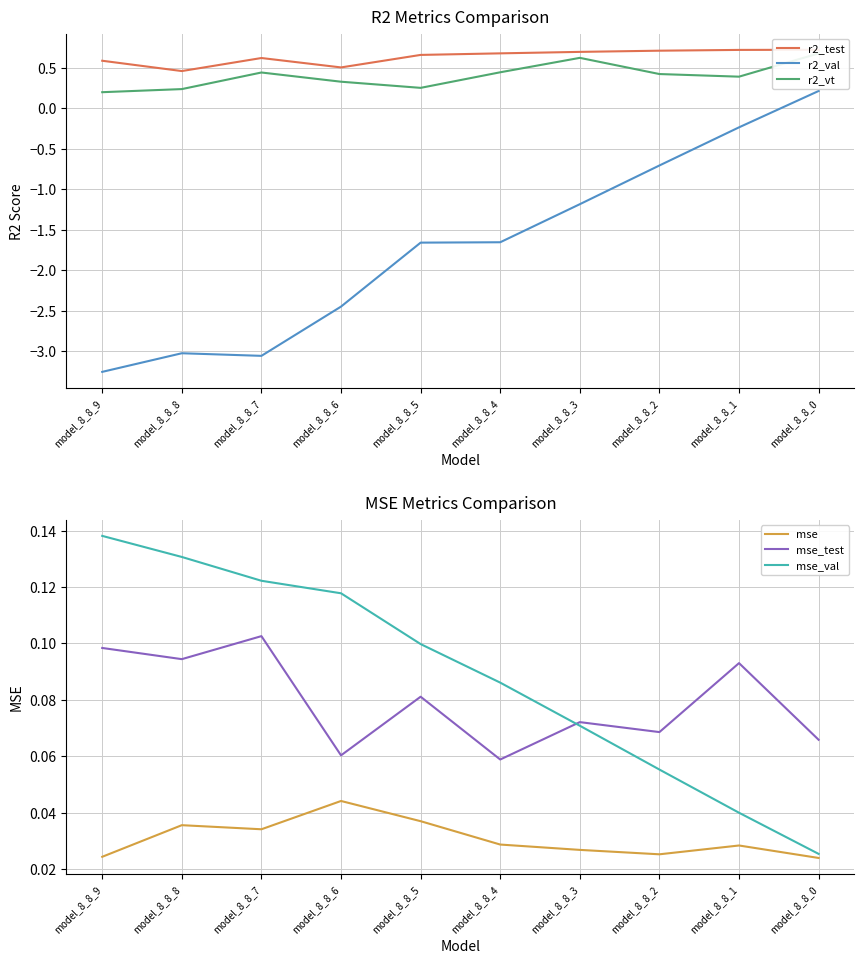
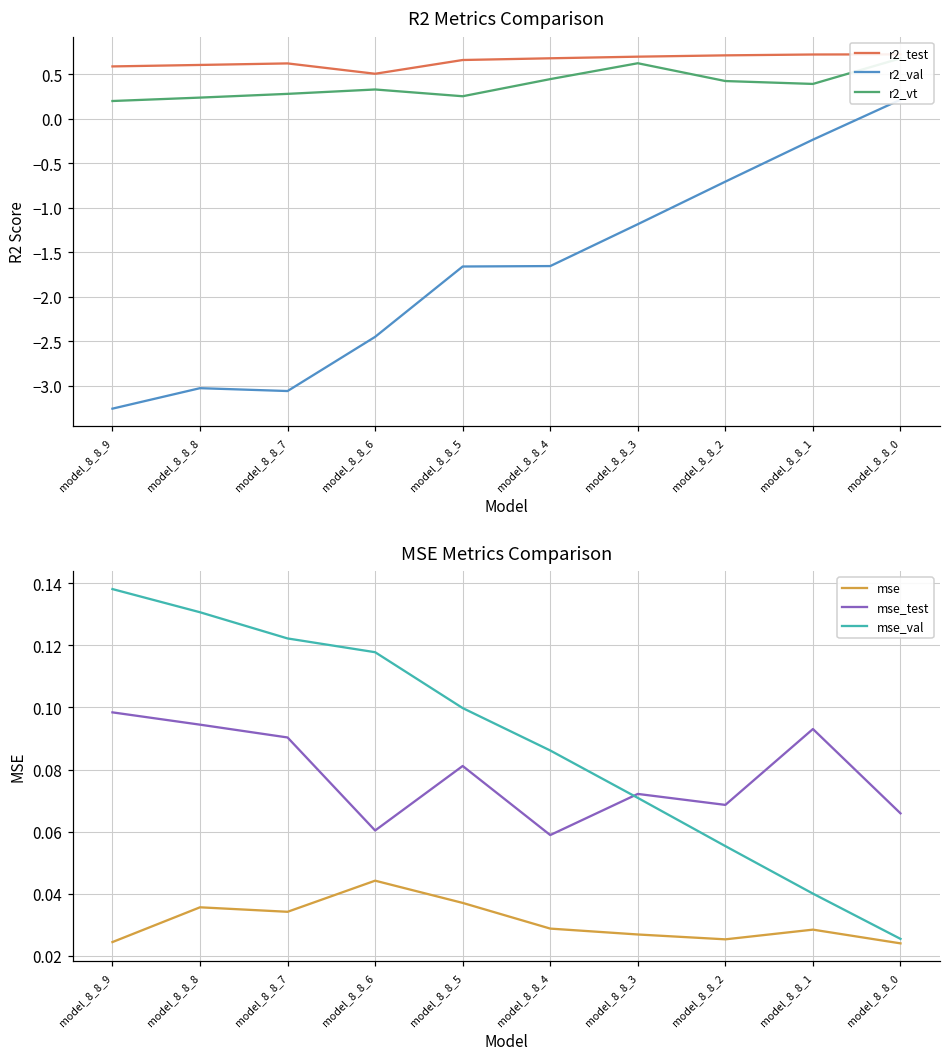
  {
    "R2 Metrics Comparison": {
      "r2_test": {
        "model_8_8_9": 0.6,
-       "model_8_8_8": 0.5,
+       "model_8_8_8": 0.6,
        "model_8_8_7": 0.6,
        "model_8_8_6": 0.5,
        "model_8_8_5": 0.7,
        "model_8_8_4": 0.7,
        "model_8_8_3": 0.7,
        "model_8_8_2": 0.7,
        "model_8_8_1": 0.7
      },
      "r2_val": {
        "model_8_8_9": -3.3,
        "model_8_8_8": -3.0,
        "model_8_8_7": -3.1,
        "model_8_8_6": -2.5,
        "model_8_8_5": -1.7,
        "model_8_8_4": -1.7,
        "model_8_8_3": -1.2,
        "model_8_8_2": -0.7,
        "model_8_8_1": -0.2,
        "model_8_8_0": 0.2
      },
      "r2_vt": {
        "model_8_8_9": 0.2,
        "model_8_8_8": 0.2,
-       "model_8_8_7": 0.4,
+       "model_8_8_7": 0.3,
        "model_8_8_6": 0.3,
        "model_8_8_5": 0.3,
        "model_8_8_4": 0.4,
        "model_8_8_3": 0.6,
        "model_8_8_2": 0.4,
        "model_8_8_1": 0.4
      }
    },
    "MSE Metrics Comparison": {
      "mse": {
        "model_8_8_9": 0.024,
        "model_8_8_8": 0.036,
        "model_8_8_7": 0.034,
        "model_8_8_6": 0.044,
        "model_8_8_5": 0.037,
        "model_8_8_4": 0.029,
        "model_8_8_3": 0.027,
        "model_8_8_2": 0.025,
        "model_8_8_1": 0.028,
        "model_8_8_0": 0.024
      },
      "mse_test": {
        "model_8_8_9": 0.098,
        "model_8_8_8": 0.094,
-       "model_8_8_7": 0.103,
+       "model_8_8_7": 0.090,
        "model_8_8_6": 0.060,
        "model_8_8_5": 0.081,
        "model_8_8_4": 0.059,
        "model_8_8_3": 0.072,
        "model_8_8_2": 0.069,
        "model_8_8_1": 0.093,
        "model_8_8_0": 0.066
      },
      "mse_val": {
        "model_8_8_9": 0.138,
        "model_8_8_8": 0.131,
        "model_8_8_7": 0.122,
        "model_8_8_6": 0.118,
        "model_8_8_5": 0.100,
        "model_8_8_4": 0.086,
        "model_8_8_3": 0.071,
        "model_8_8_2": 0.055,
        "model_8_8_1": 0.040,
        "model_8_8_0": 0.025
      }
    }
  }
